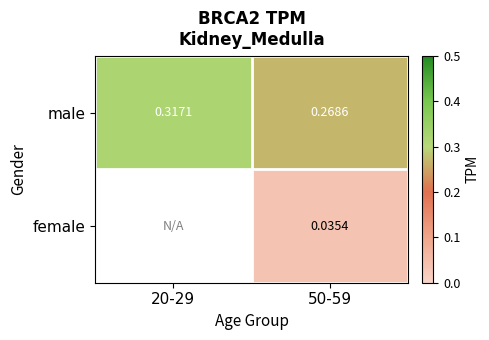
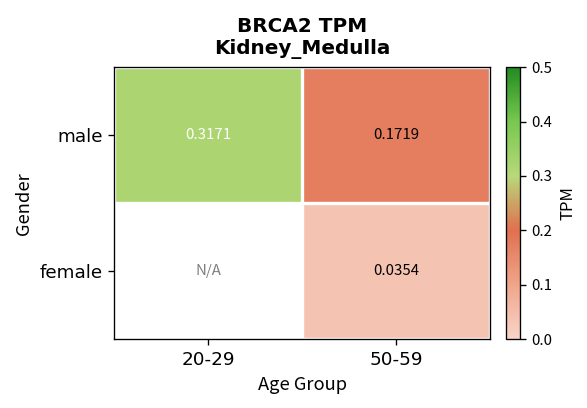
  {
    "male": {
      "20-29": 0.3171,
-     "50-59": 0.2686
+     "50-59": 0.1719
    },
    "female": {
      "50-59": 0.0354
    }
  }
